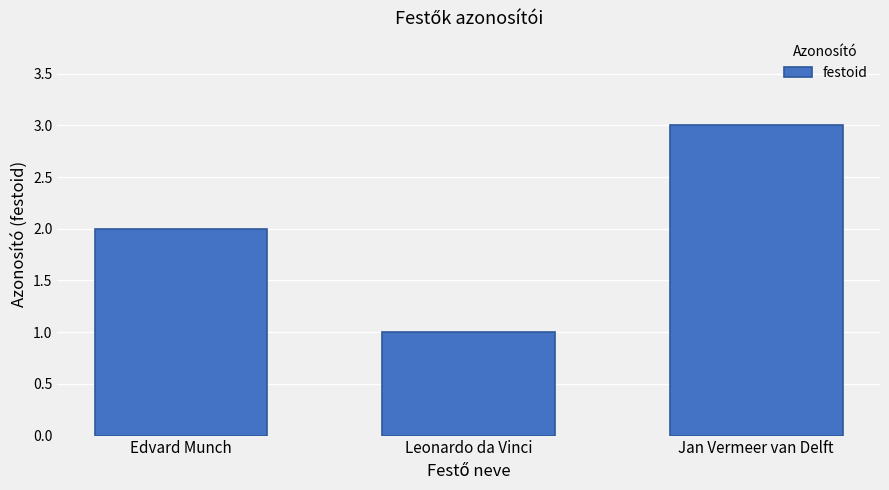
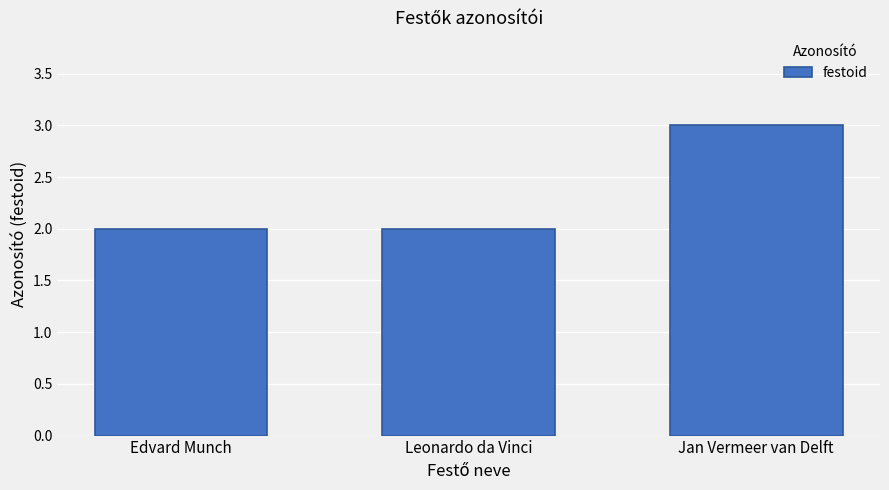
  {
    "Edvard Munch": 2,
-   "Leonardo da Vinci": 1,
+   "Leonardo da Vinci": 2,
    "Jan Vermeer van Delft": 3
  }
